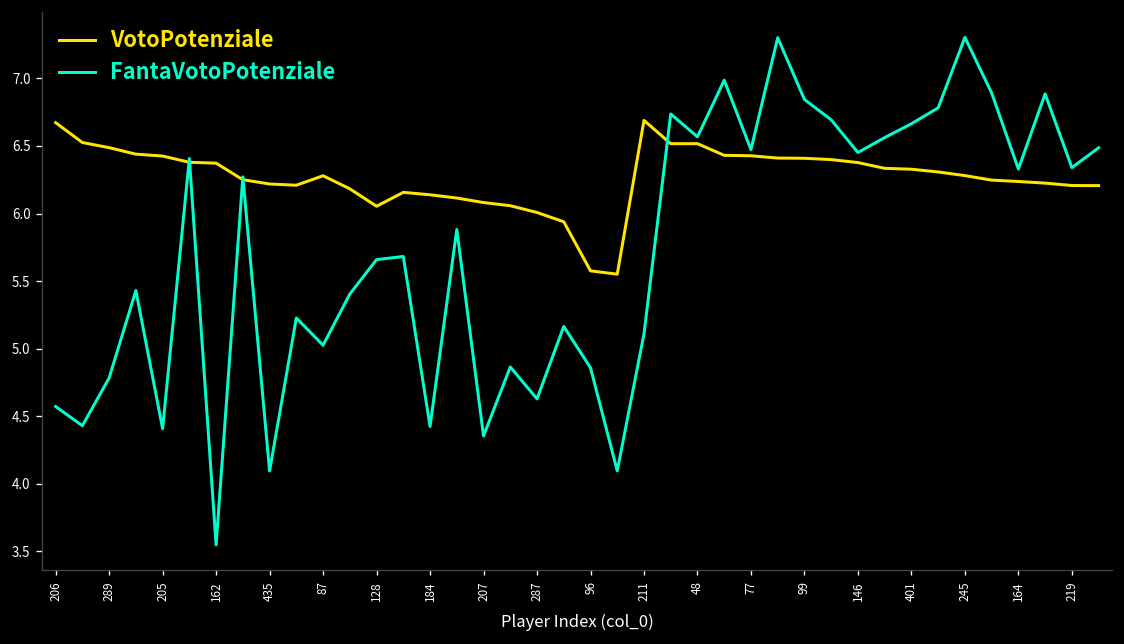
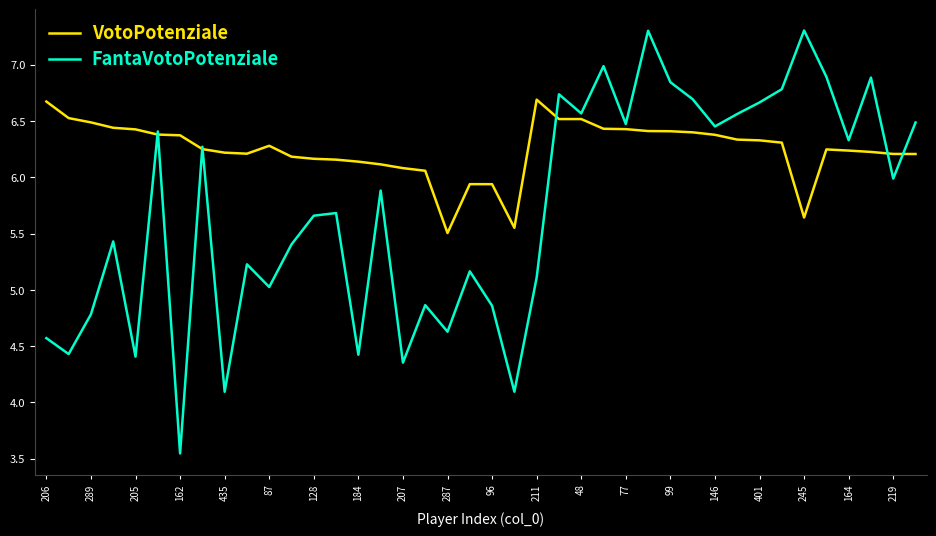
  {
    "VotoPotenziale": {
      "206": 6.67,
      "289": 6.49,
      "205": 6.43,
      "162": 6.37,
      "435": 6.22,
      "87": 6.28,
-     "128": 6.05,
+     "128": 6.16,
      "184": 6.14,
      "207": 6.08,
-     "287": 6.01,
-     "96": 5.58,
+     "287": 5.50,
+     "96": 5.94,
      "211": 6.69,
      "48": 6.52,
      "77": 6.43,
      "99": 6.41,
      "146": 6.38,
      "401": 6.33,
-     "245": 6.28,
+     "245": 5.64,
      "164": 6.24,
      "219": 6.21
    },
    "FantaVotoPotenziale": {
      "206": 4.57,
      "289": 4.78,
      "205": 4.41,
      "162": 3.55,
      "435": 4.09,
      "87": 5.03,
      "128": 5.66,
      "184": 4.42,
      "207": 4.35,
      "287": 4.63,
      "96": 4.86,
      "211": 5.11,
      "48": 6.57,
      "77": 6.47,
      "99": 6.84,
      "146": 6.45,
      "401": 6.66,
      "245": 7.30,
      "164": 6.33,
-     "219": 6.34
+     "219": 5.99
    }
  }
